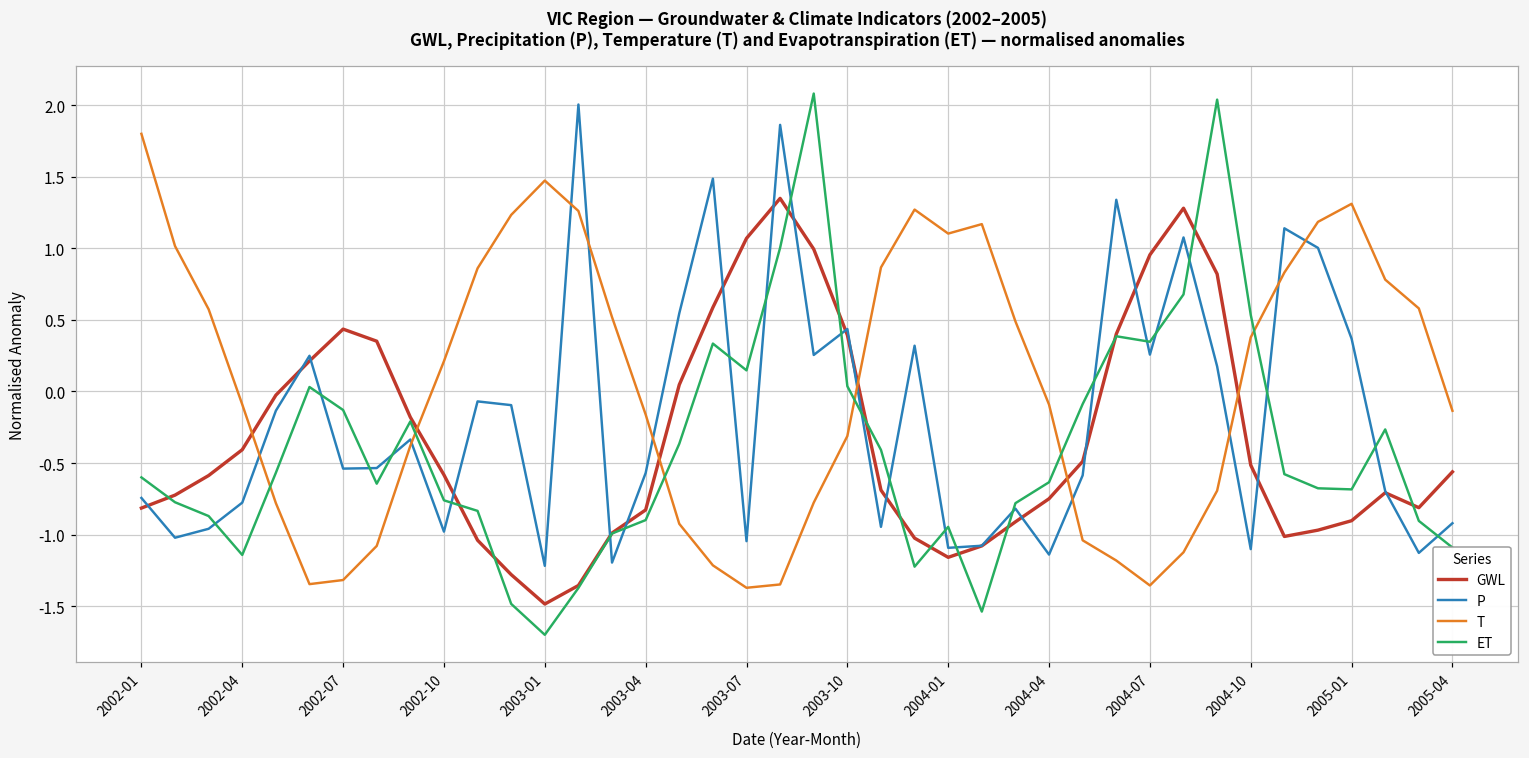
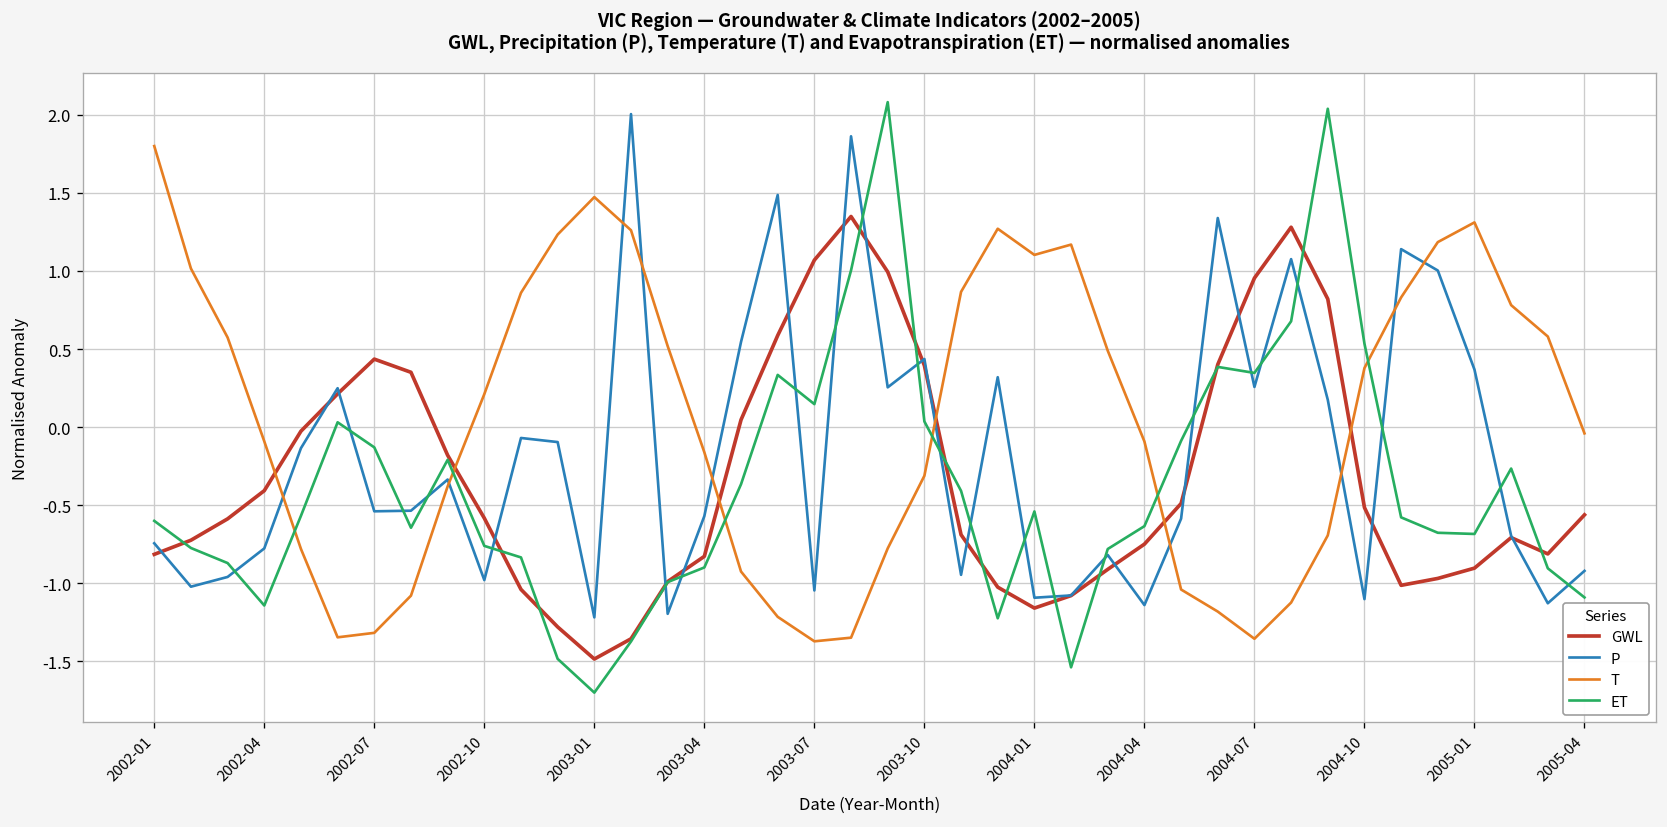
  {
    "GWL": {
      "2002-01": -0.81,
      "2002-04": -0.41,
      "2002-07": 0.44,
      "2002-10": -0.58,
      "2003-01": -1.49,
      "2003-04": -0.83,
      "2003-07": 1.07,
      "2003-10": 0.39,
      "2004-01": -1.16,
      "2004-04": -0.75,
      "2004-07": 0.95,
      "2004-10": -0.51,
      "2005-01": -0.90,
      "2005-04": -0.56
    },
    "P": {
      "2002-01": -0.74,
      "2002-04": -0.78,
      "2002-07": -0.54,
      "2002-10": -0.98,
      "2003-01": -1.22,
      "2003-04": -0.57,
      "2003-07": -1.05,
      "2003-10": 0.44,
      "2004-01": -1.09,
      "2004-04": -1.14,
      "2004-07": 0.26,
      "2004-10": -1.10,
      "2005-01": 0.37,
      "2005-04": -0.92
    },
    "T": {
      "2002-01": 1.80,
      "2002-04": -0.09,
      "2002-07": -1.32,
      "2002-10": 0.21,
      "2003-01": 1.47,
      "2003-04": -0.16,
      "2003-07": -1.37,
      "2003-10": -0.31,
      "2004-01": 1.10,
      "2004-04": -0.09,
      "2004-07": -1.36,
      "2004-10": 0.38,
      "2005-01": 1.31,
-     "2005-04": -0.14
+     "2005-04": -0.04
    },
    "ET": {
      "2002-01": -0.60,
      "2002-04": -1.14,
      "2002-07": -0.13,
      "2002-10": -0.76,
      "2003-01": -1.70,
      "2003-04": -0.90,
      "2003-07": 0.15,
      "2003-10": 0.04,
-     "2004-01": -0.95,
+     "2004-01": -0.54,
      "2004-04": -0.63,
      "2004-07": 0.35,
      "2004-10": 0.53,
      "2005-01": -0.68
    }
  }
